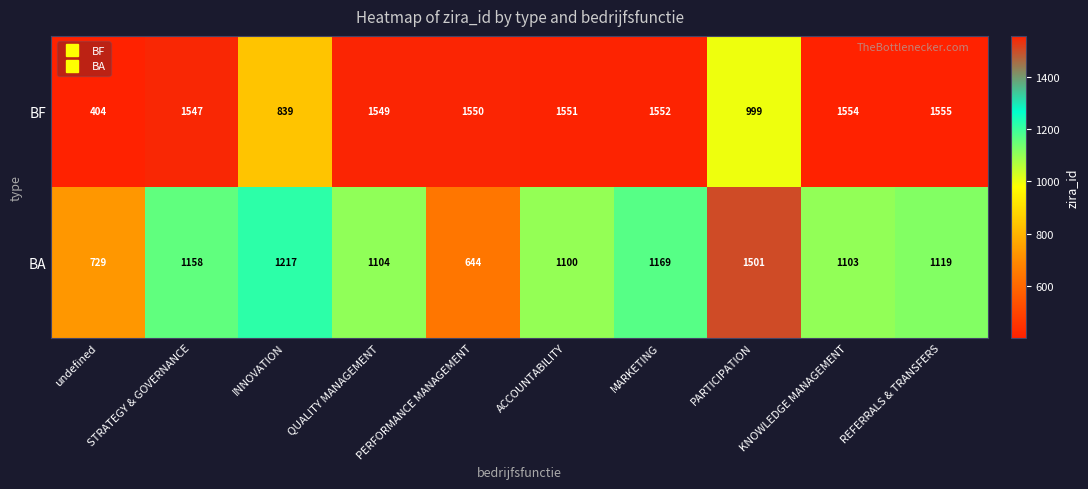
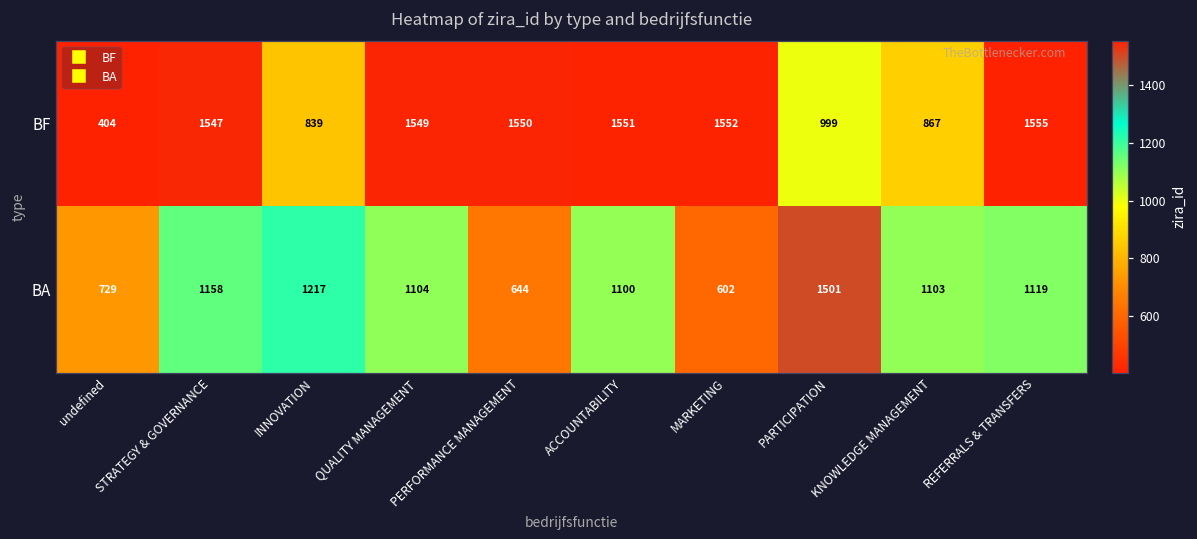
  {
    "BF": {
      "undefined": 404,
      "STRATEGY & GOVERNANCE": 1547,
      "INNOVATION": 839,
      "QUALITY MANAGEMENT": 1549,
      "PERFORMANCE MANAGEMENT": 1550,
      "ACCOUNTABILITY": 1551,
      "MARKETING": 1552,
      "PARTICIPATION": 999,
-     "KNOWLEDGE MANAGEMENT": 1554
+     "KNOWLEDGE MANAGEMENT": 867
    },
    "BA": {
      "undefined": 729,
      "STRATEGY & GOVERNANCE": 1158,
      "INNOVATION": 1217,
      "QUALITY MANAGEMENT": 1104,
      "PERFORMANCE MANAGEMENT": 644,
      "ACCOUNTABILITY": 1100,
-     "MARKETING": 1169,
+     "MARKETING": 602,
      "PARTICIPATION": 1501,
      "KNOWLEDGE MANAGEMENT": 1103,
      "REFERRALS & TRANSFERS": 1119
    }
  }
